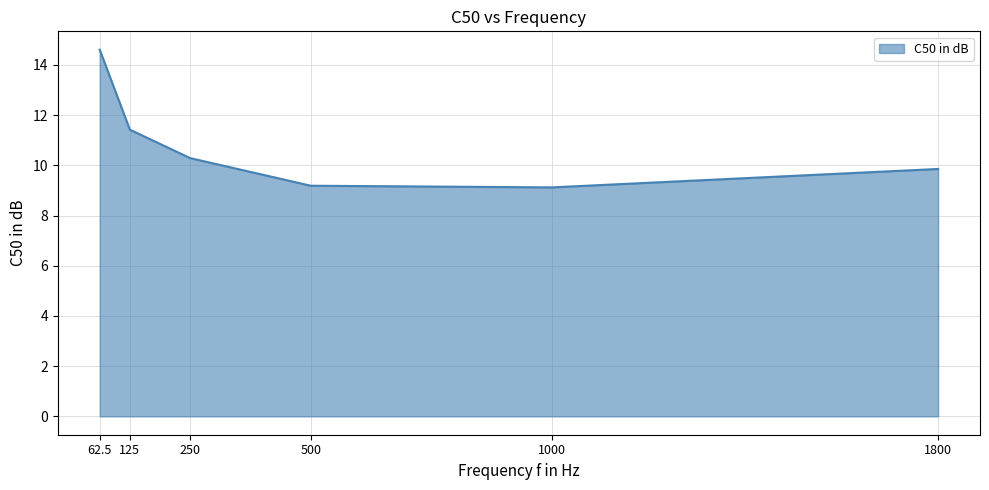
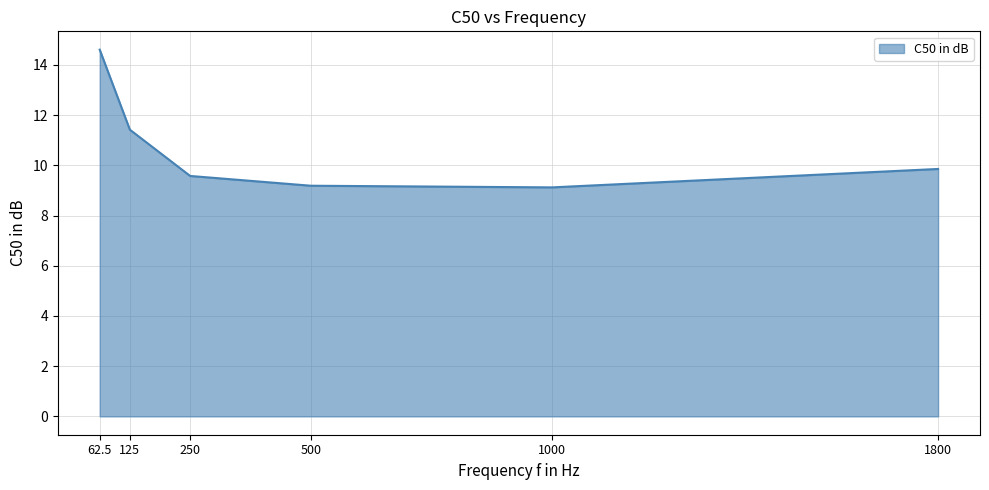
  {
    "62.5": 14.6,
    "125": 11.4,
-   "250": 10.3,
+   "250": 9.6,
    "500": 9.2,
    "1000": 9.1,
    "1800": 9.9
  }
